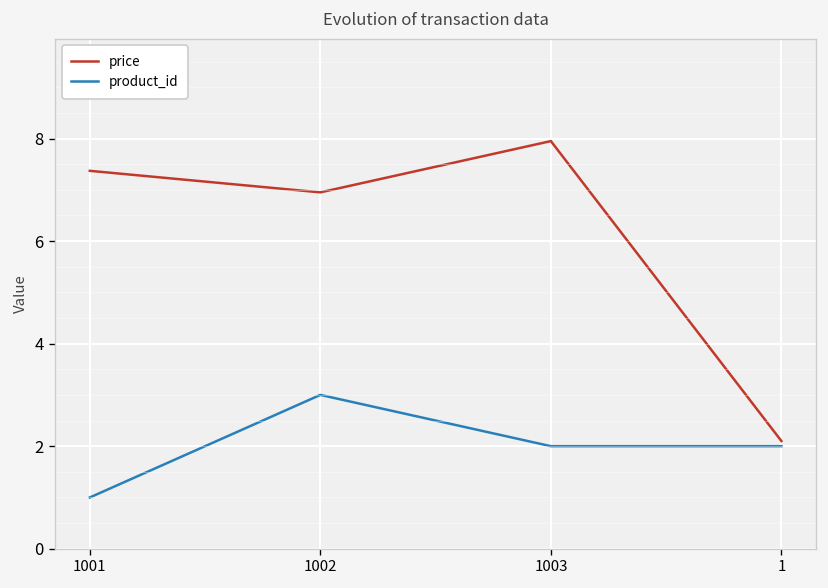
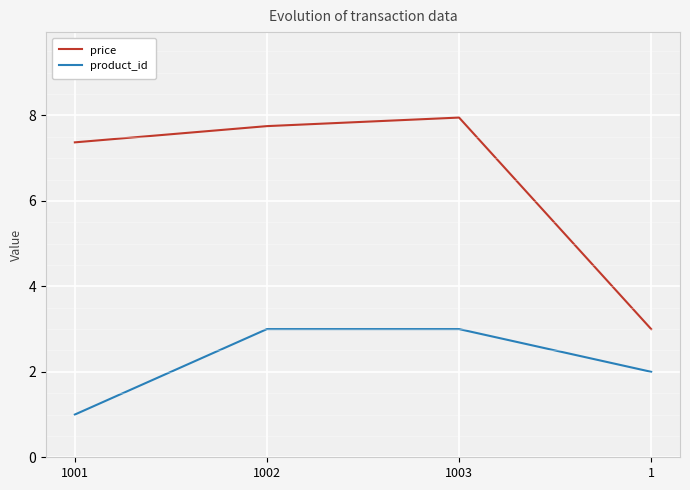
  {
    "price": {
      "1001": 7.4,
-     "1002": 7.0,
+     "1002": 7.8,
      "1003": 8.0,
-     "1": 2.1
+     "1": 3.0
    },
    "product_id": {
      "1001": 1,
      "1002": 3,
-     "1003": 2,
+     "1003": 3,
      "1": 2
    }
  }
